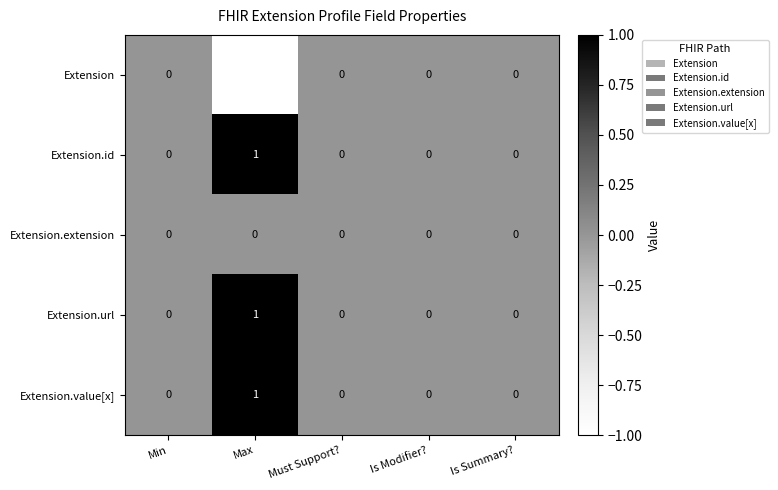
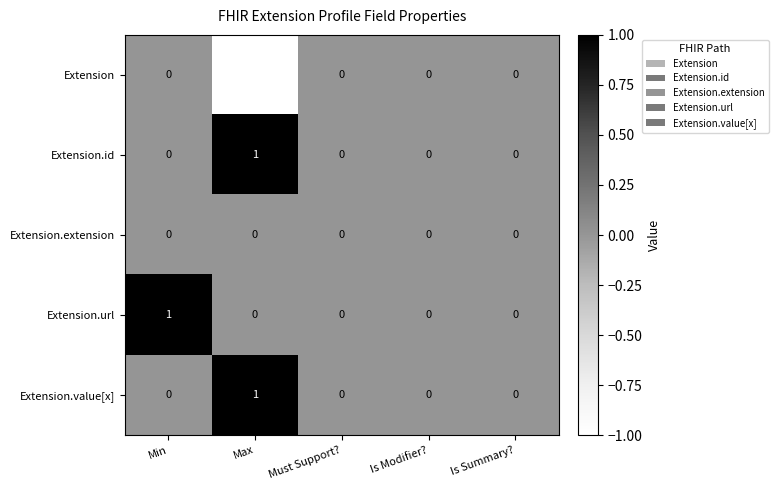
  {
    "Extension": {
      "Min": 0,
      "Must Support?": 0,
      "Is Modifier?": 0,
      "Is Summary?": 0
    },
    "Extension.id": {
      "Min": 0,
      "Max": 1,
      "Must Support?": 0,
      "Is Modifier?": 0,
      "Is Summary?": 0
    },
    "Extension.extension": {
      "Min": 0,
      "Max": 0,
      "Must Support?": 0,
      "Is Modifier?": 0,
      "Is Summary?": 0
    },
    "Extension.url": {
-     "Min": 0,
-     "Max": 1,
+     "Min": 1,
+     "Max": 0,
      "Must Support?": 0,
      "Is Modifier?": 0,
      "Is Summary?": 0
    },
    "Extension.value[x]": {
      "Min": 0,
      "Max": 1,
      "Must Support?": 0,
      "Is Modifier?": 0,
      "Is Summary?": 0
    }
  }
